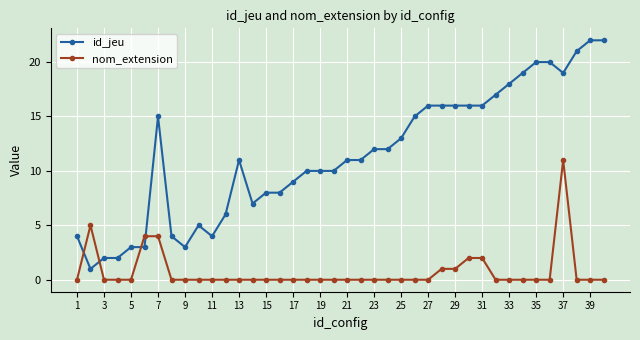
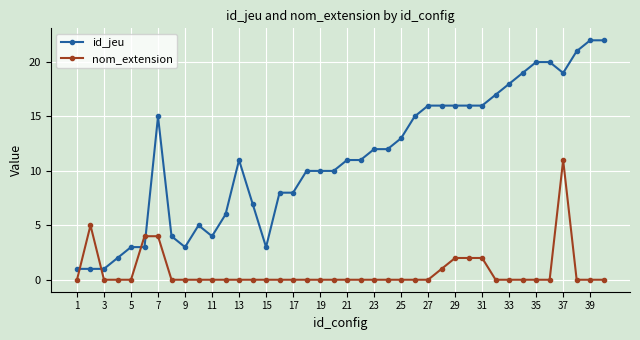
  {
    "id_jeu": {
-     "1": 4,
-     "3": 2,
+     "1": 1,
+     "3": 1,
      "5": 3,
      "7": 15,
      "9": 3,
      "11": 4,
      "13": 11,
-     "15": 8,
-     "17": 9,
+     "15": 3,
+     "17": 8,
      "19": 10,
      "21": 11,
      "23": 12,
      "25": 13,
      "27": 16,
      "29": 16,
      "31": 16,
      "33": 18,
      "35": 20,
      "37": 19,
      "39": 22
    },
    "nom_extension": {
      "1": 0,
      "3": 0,
      "5": 0,
      "7": 4,
      "9": 0,
      "11": 0,
      "13": 0,
      "15": 0,
      "17": 0,
      "19": 0,
      "21": 0,
      "23": 0,
      "25": 0,
      "27": 0,
-     "29": 1,
+     "29": 2,
      "31": 2,
      "33": 0,
      "35": 0,
      "37": 11,
      "39": 0
    }
  }
